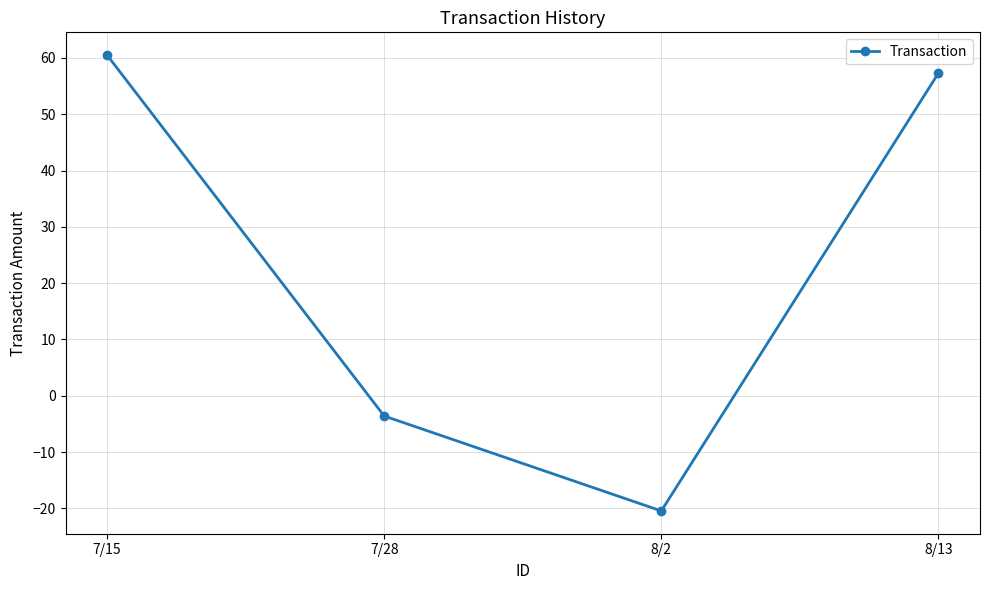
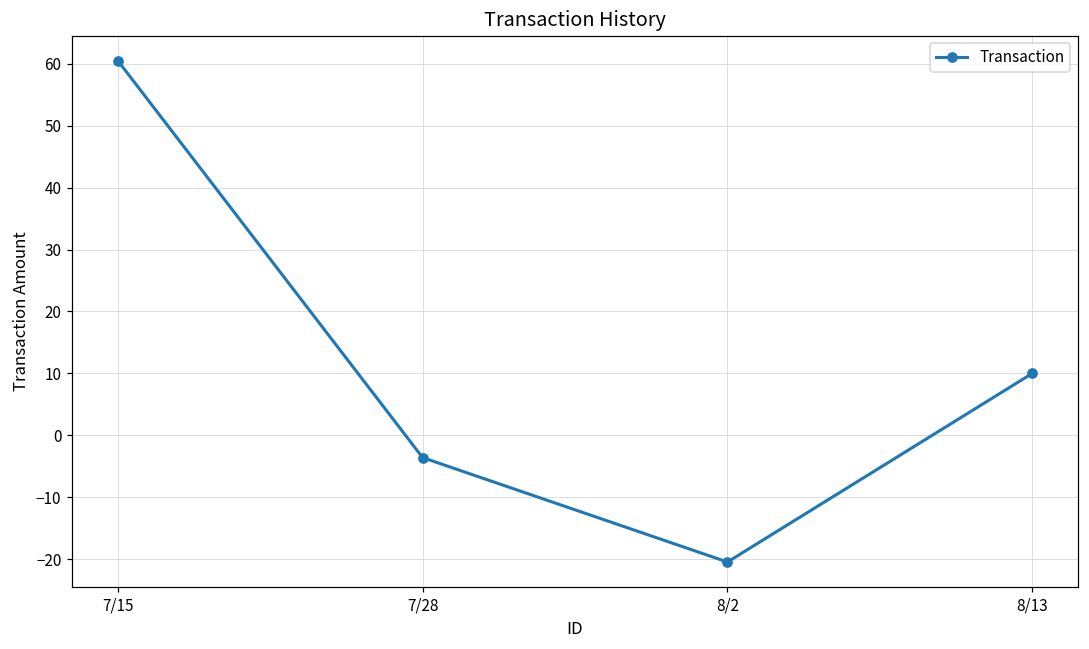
  {
    "7/15": 61,
    "7/28": -4,
    "8/2": -20,
-   "8/13": 57
+   "8/13": 10
  }
